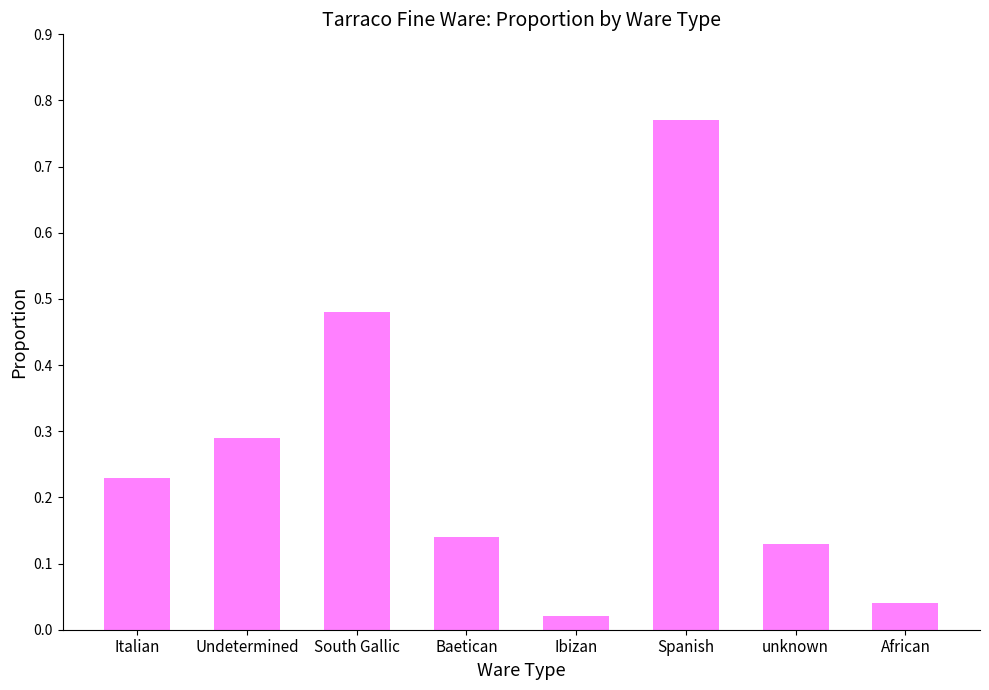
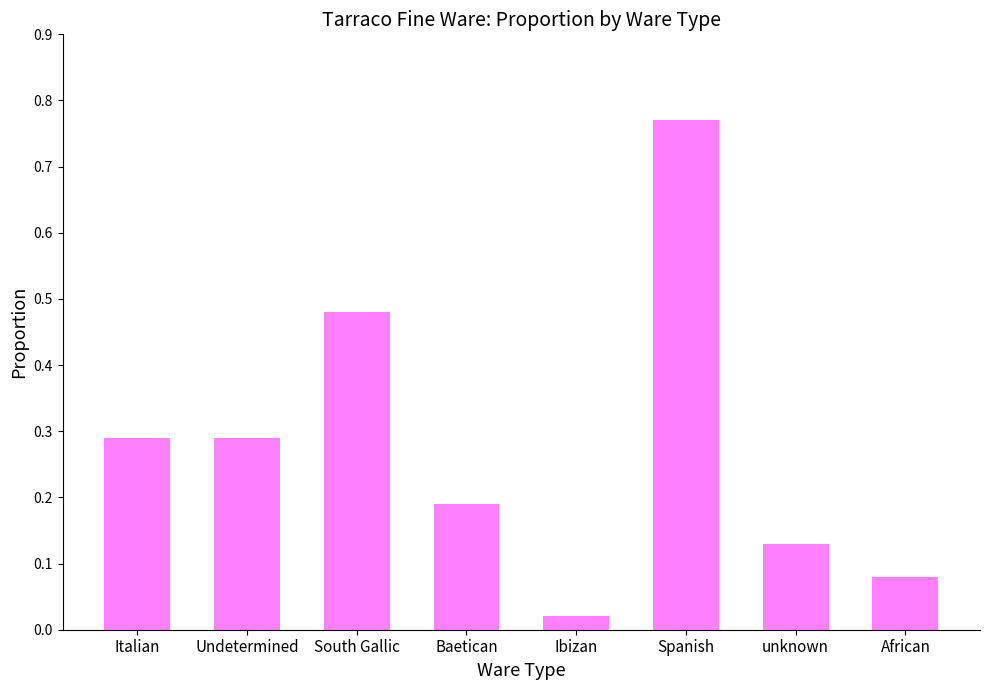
  {
-   "Italian": 0.23,
+   "Italian": 0.29,
    "Undetermined": 0.29,
    "South Gallic": 0.48,
-   "Baetican": 0.14,
+   "Baetican": 0.19,
    "Ibizan": 0.02,
    "Spanish": 0.77,
    "unknown": 0.13,
-   "African": 0.04
+   "African": 0.08
  }
